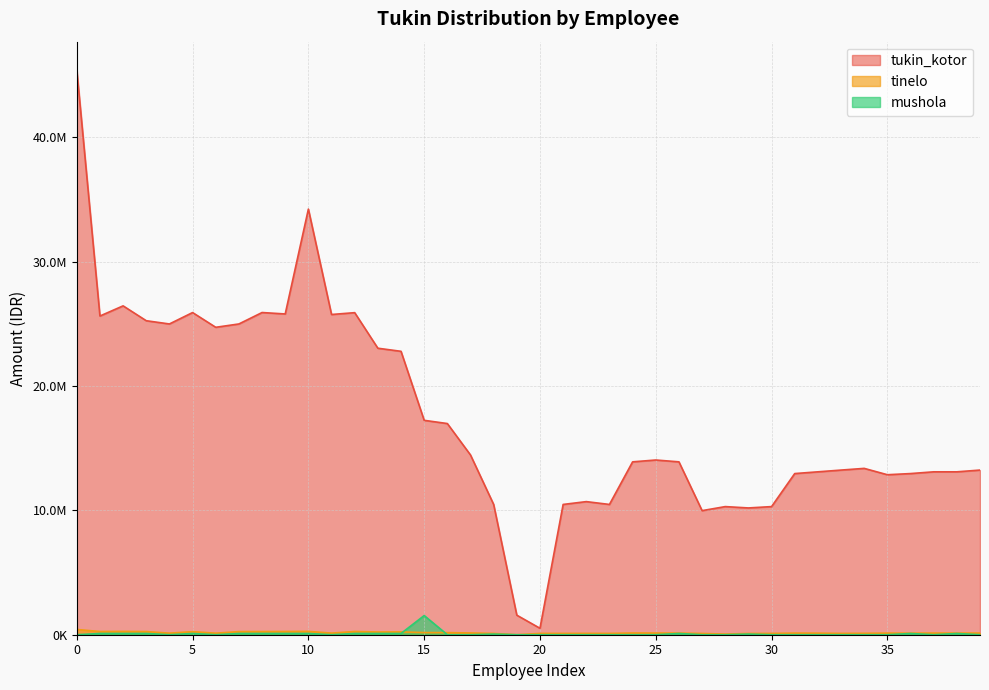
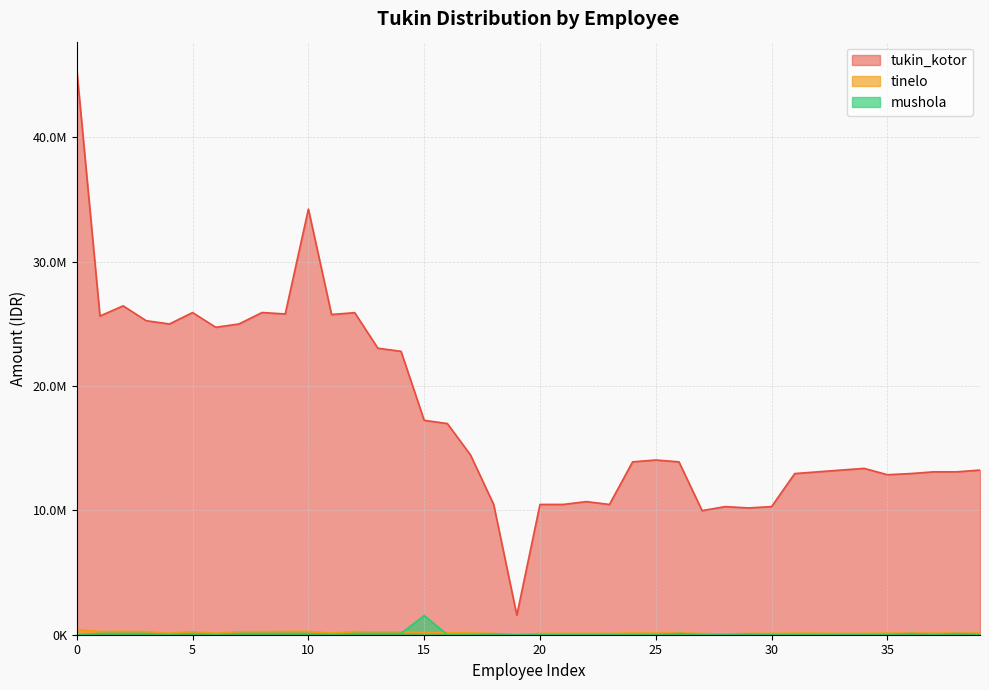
  {
    "tukin_kotor": {
      "0": 45400000,
      "5": 25900000,
      "10": 34200000,
      "15": 17200000,
-     "20": 500000,
+     "20": 10500000,
      "25": 14100000,
      "30": 10300000,
      "35": 12900000
    },
    "tinelo": {
      "0": 400000,
      "15": 200000
    },
    "mushola": {
      "0": 0,
      "15": 1500000
    }
  }
